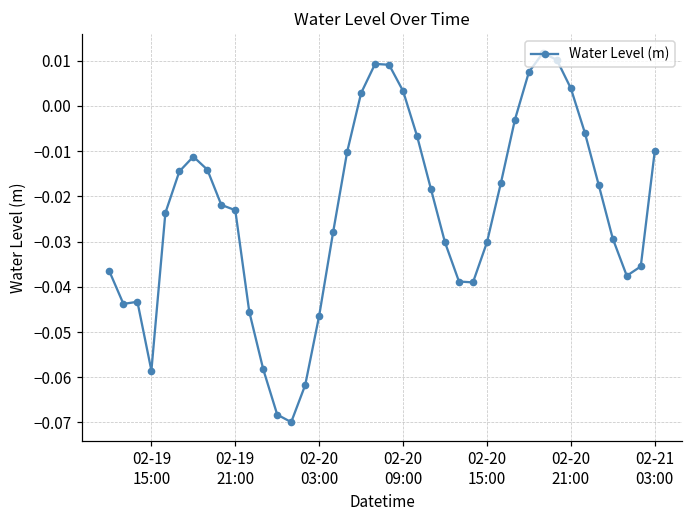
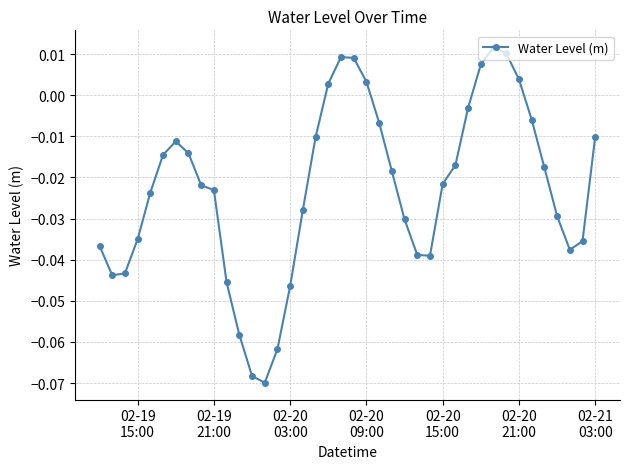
  {
-   "02-19 15:00": -0.059,
+   "02-19 15:00": -0.035,
    "02-19 21:00": -0.023,
    "02-20 03:00": -0.046,
    "02-20 09:00": 0.003,
-   "02-20 15:00": -0.030,
+   "02-20 15:00": -0.022,
    "02-20 21:00": 0.004,
    "02-21 03:00": -0.010
  }
